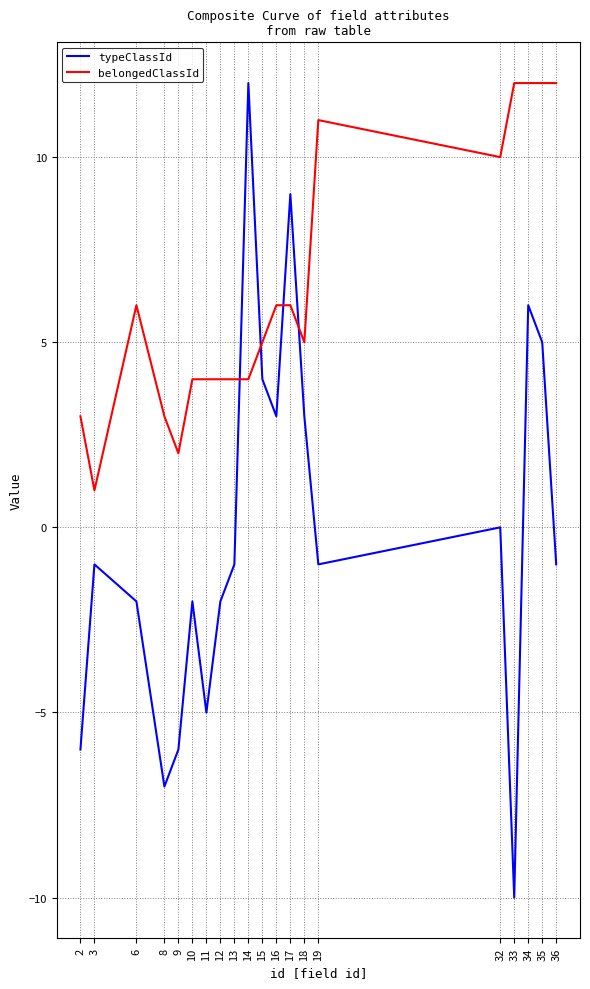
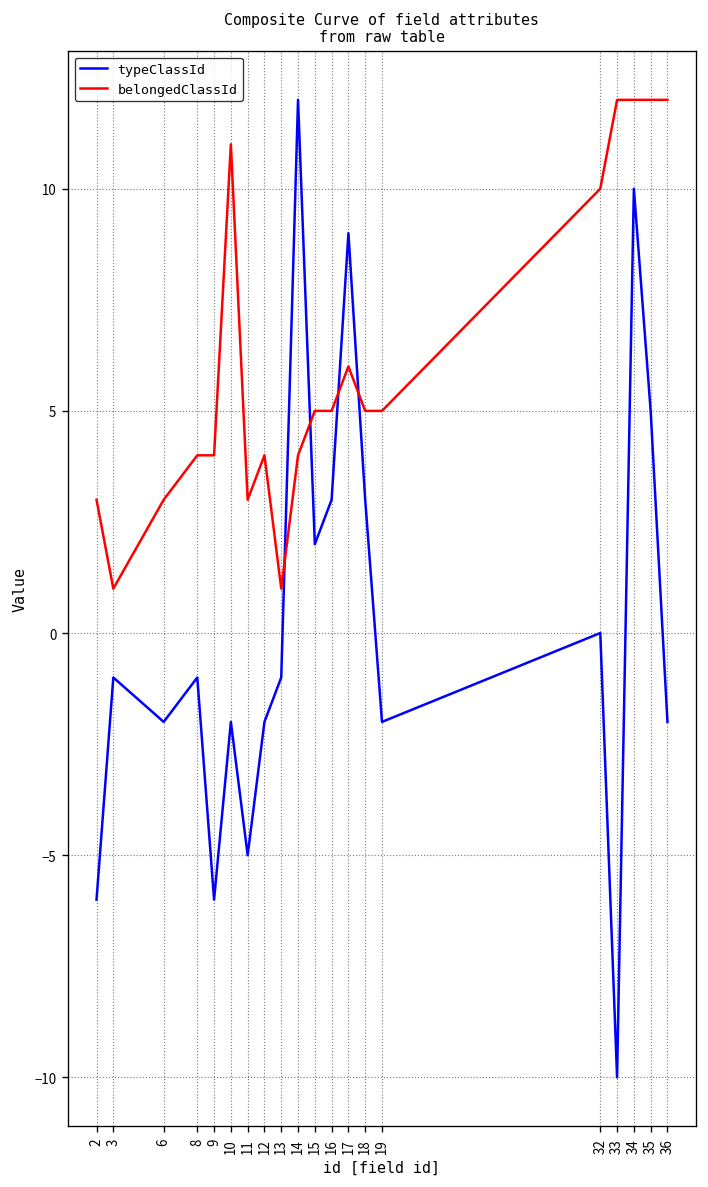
  {
    "typeClassId": {
      "2": -6,
      "3": -1,
      "6": -2,
-     "8": -7,
+     "8": -1,
      "9": -6,
      "10": -2,
      "11": -5,
      "12": -2,
      "13": -1,
      "14": 12,
-     "15": 4,
+     "15": 2,
      "16": 3,
      "17": 9,
      "18": 3,
-     "19": -1,
+     "19": -2,
      "32": 0,
      "33": -10,
-     "34": 6,
+     "34": 10,
      "35": 5,
-     "36": -1
+     "36": -2
    },
    "belongedClassId": {
      "2": 3,
      "3": 1,
-     "6": 6,
-     "8": 3,
-     "9": 2,
-     "10": 4,
-     "11": 4,
+     "6": 3,
+     "8": 4,
+     "9": 4,
+     "10": 11,
+     "11": 3,
      "12": 4,
-     "13": 4,
+     "13": 1,
      "14": 4,
      "15": 5,
-     "16": 6,
+     "16": 5,
      "17": 6,
      "18": 5,
-     "19": 11,
+     "19": 5,
      "32": 10,
      "33": 12,
      "34": 12,
      "35": 12,
      "36": 12
    }
  }
